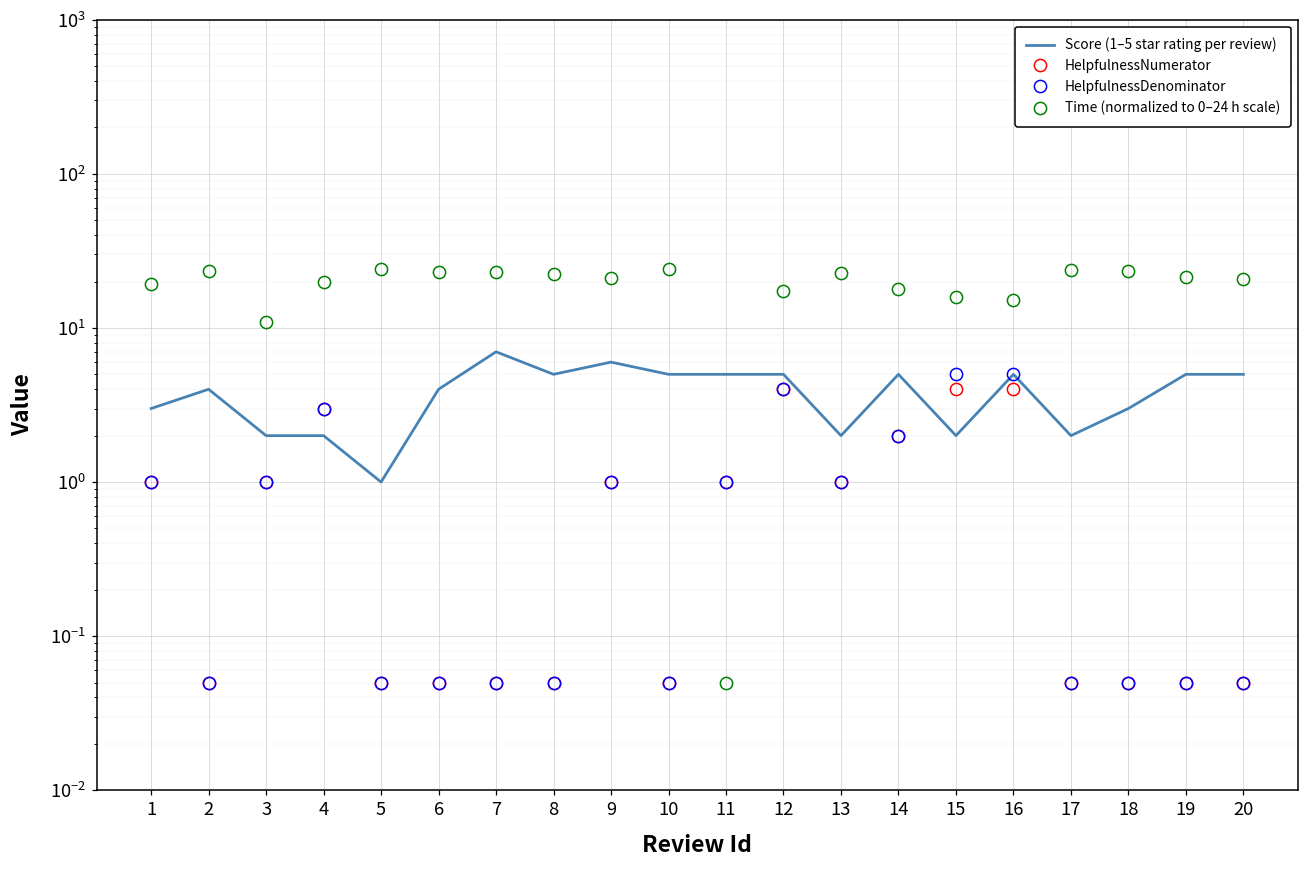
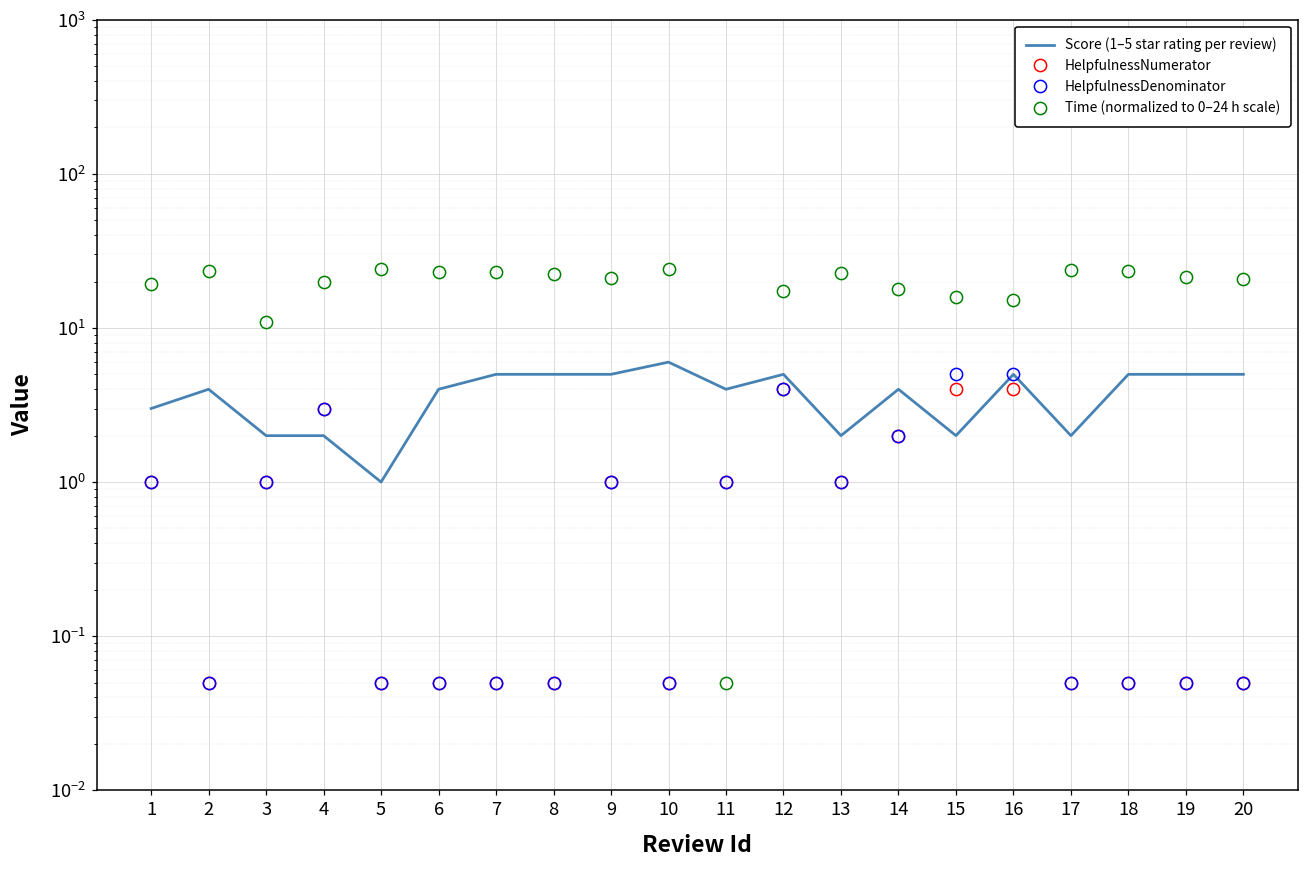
  {
    "Score (1–5 star rating per review)": {
      "1": 3,
      "2": 4,
      "3": 2,
      "4": 2,
      "5": 1,
      "6": 4,
-     "7": 7,
+     "7": 5,
      "8": 5,
-     "9": 6,
-     "10": 5,
-     "11": 5,
+     "9": 5,
+     "10": 6,
+     "11": 4,
      "12": 5,
      "13": 2,
-     "14": 5,
+     "14": 4,
      "15": 2,
      "17": 2,
-     "18": 3,
+     "18": 5,
      "19": 5,
      "20": 5
    },
    "HelpfulnessNumerator": {
      "15": 4,
      "16": 4
    },
    "HelpfulnessDenominator": {
      "15": 5
    },
    "Time (normalized to 0–24 h scale)": {
      "1": 19,
      "2": 24,
      "3": 11,
      "4": 20,
      "5": 24,
      "6": 23,
      "7": 23,
      "8": 23,
      "9": 21,
      "10": 24,
      "11": 0.050,
      "12": 17,
      "13": 23,
      "14": 18,
      "15": 16,
      "16": 15,
      "17": 24,
      "18": 23,
      "19": 21,
      "20": 21
    }
  }
